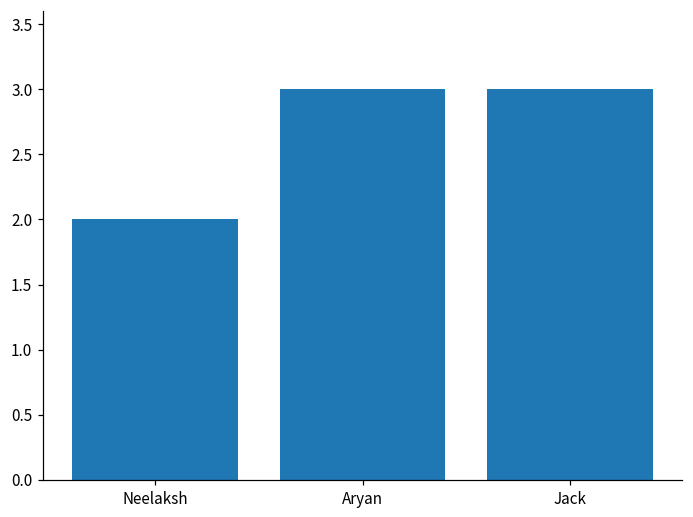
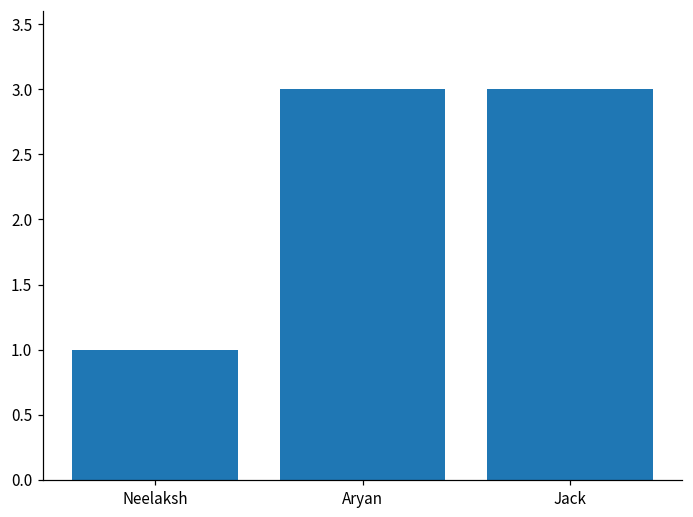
  {
-   "Neelaksh": 2,
+   "Neelaksh": 1,
    "Aryan": 3,
    "Jack": 3
  }
